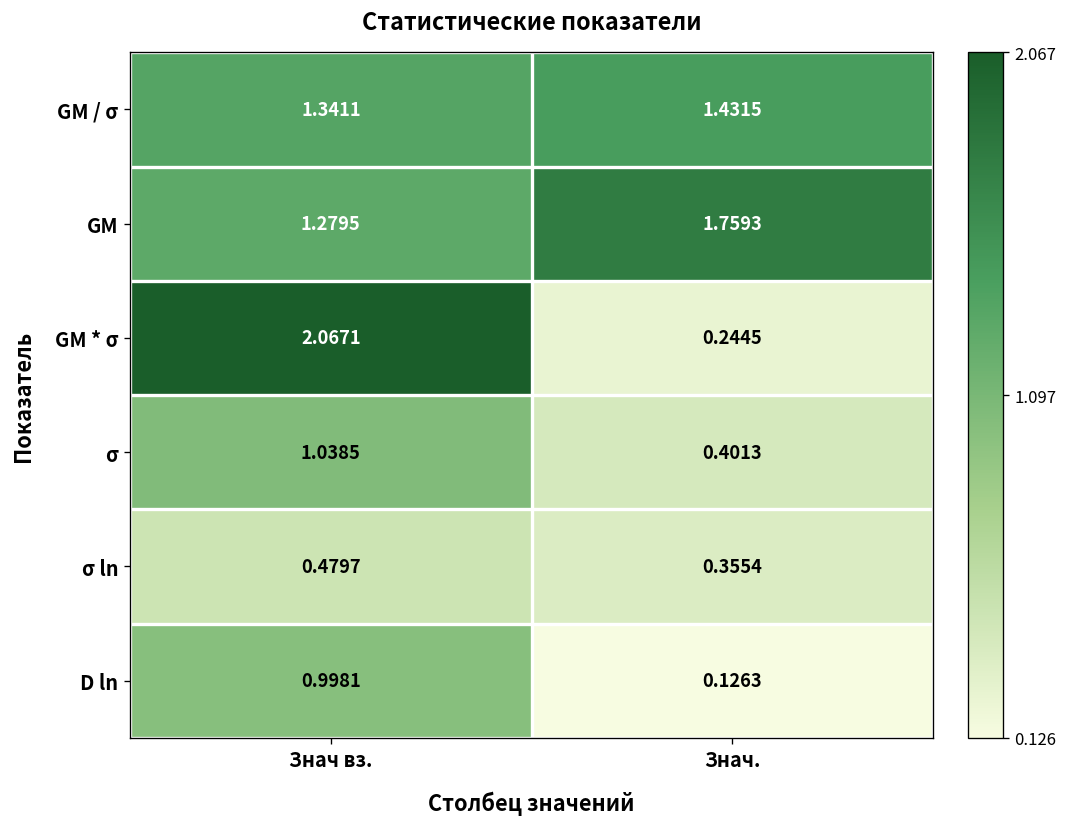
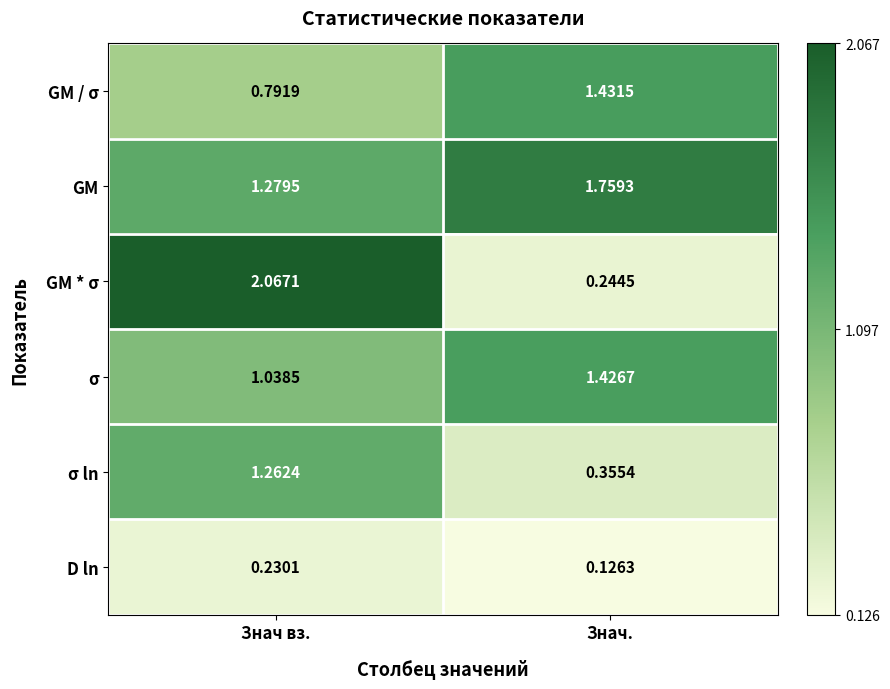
  {
    "GM / σ": {
-     "Знач вз.": 1.3411,
+     "Знач вз.": 0.7919,
      "Знач.": 1.4315
    },
    "GM": {
      "Знач вз.": 1.2795,
      "Знач.": 1.7593
    },
    "GM * σ": {
      "Знач вз.": 2.0671,
      "Знач.": 0.2445
    },
    "σ": {
      "Знач вз.": 1.0385,
-     "Знач.": 0.4013
+     "Знач.": 1.4267
    },
    "σ ln": {
-     "Знач вз.": 0.4797,
+     "Знач вз.": 1.2624,
      "Знач.": 0.3554
    },
    "D ln": {
-     "Знач вз.": 0.9981,
+     "Знач вз.": 0.2301,
      "Знач.": 0.1263
    }
  }
